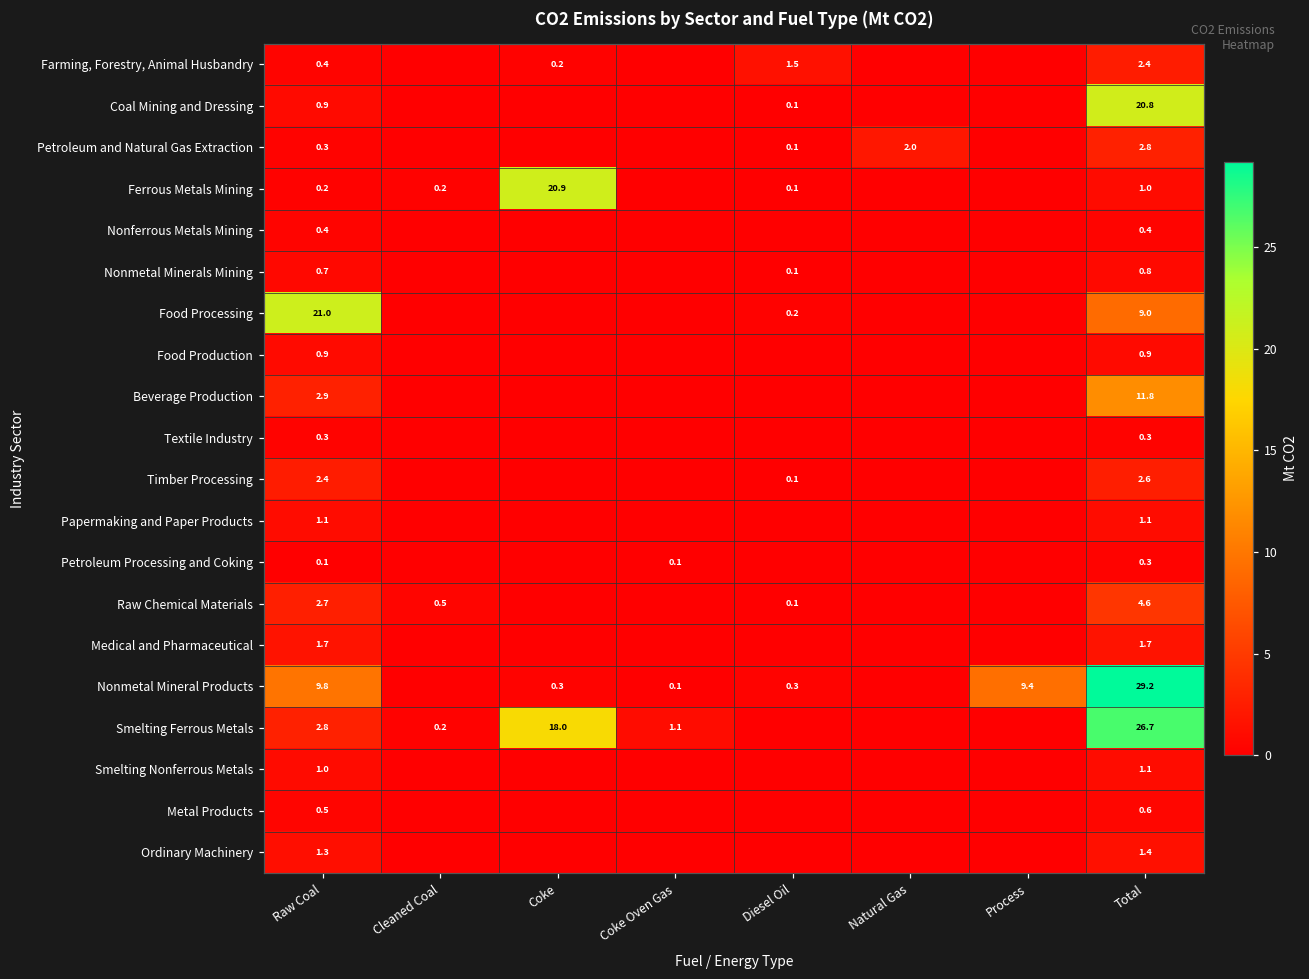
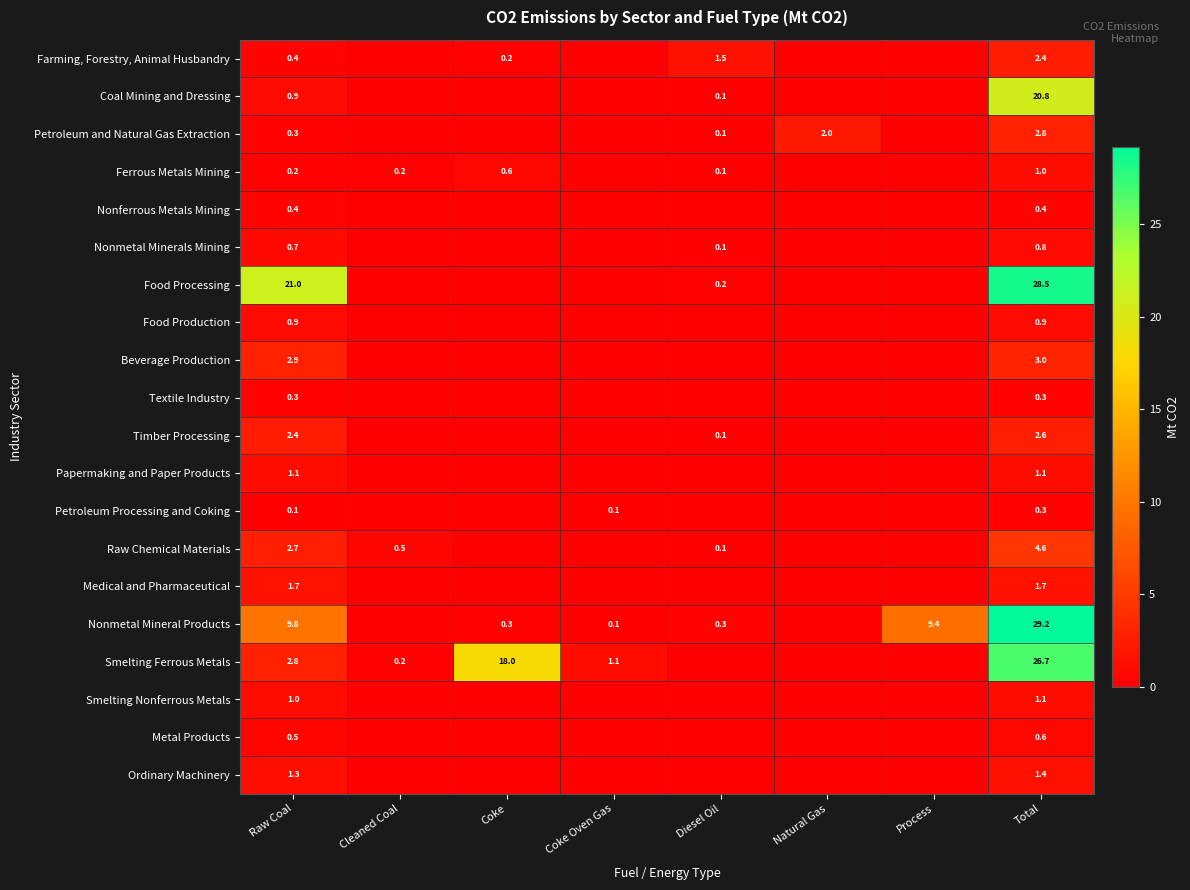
  {
    "Farming, Forestry, Animal Husbandry": {
      "Raw Coal": 0.4,
      "Coke": 0.2,
      "Diesel Oil": 1.5,
      "Total": 2.4
    },
    "Coal Mining and Dressing": {
      "Raw Coal": 0.9,
      "Diesel Oil": 0.1,
      "Total": 20.8
    },
    "Petroleum and Natural Gas Extraction": {
      "Raw Coal": 0.3,
      "Diesel Oil": 0.1,
      "Natural Gas": 2.0,
      "Total": 2.8
    },
    "Ferrous Metals Mining": {
      "Raw Coal": 0.2,
      "Cleaned Coal": 0.2,
-     "Coke": 20.9,
+     "Coke": 0.6,
      "Diesel Oil": 0.1,
      "Total": 1.0
    },
    "Nonferrous Metals Mining": {
      "Raw Coal": 0.4,
      "Total": 0.4
    },
    "Nonmetal Minerals Mining": {
      "Raw Coal": 0.7,
      "Diesel Oil": 0.1,
      "Total": 0.8
    },
    "Food Processing": {
      "Raw Coal": 21.0,
      "Diesel Oil": 0.2,
-     "Total": 9.0
+     "Total": 28.5
    },
    "Food Production": {
      "Raw Coal": 0.9,
      "Total": 0.9
    },
    "Beverage Production": {
      "Raw Coal": 2.9,
-     "Total": 11.8
+     "Total": 3.0
    },
    "Textile Industry": {
      "Raw Coal": 0.3,
      "Total": 0.3
    },
    "Timber Processing": {
      "Raw Coal": 2.4,
      "Diesel Oil": 0.1,
      "Total": 2.6
    },
    "Papermaking and Paper Products": {
      "Raw Coal": 1.1,
      "Total": 1.1
    },
    "Petroleum Processing and Coking": {
      "Raw Coal": 0.1,
      "Coke Oven Gas": 0.1,
      "Total": 0.3
    },
    "Raw Chemical Materials": {
      "Raw Coal": 2.7,
      "Cleaned Coal": 0.5,
      "Diesel Oil": 0.1,
      "Total": 4.6
    },
    "Medical and Pharmaceutical": {
      "Raw Coal": 1.7,
      "Total": 1.7
    },
    "Nonmetal Mineral Products": {
      "Raw Coal": 9.8,
      "Coke": 0.3,
      "Coke Oven Gas": 0.1,
      "Diesel Oil": 0.3,
      "Process": 9.4,
      "Total": 29.2
    },
    "Smelting Ferrous Metals": {
      "Raw Coal": 2.8,
      "Cleaned Coal": 0.2,
      "Coke": 18.0,
      "Coke Oven Gas": 1.1,
      "Total": 26.7
    },
    "Smelting Nonferrous Metals": {
      "Raw Coal": 1.0,
      "Total": 1.1
    },
    "Metal Products": {
      "Raw Coal": 0.5,
      "Total": 0.6
    },
    "Ordinary Machinery": {
      "Raw Coal": 1.3,
      "Total": 1.4
    }
  }
